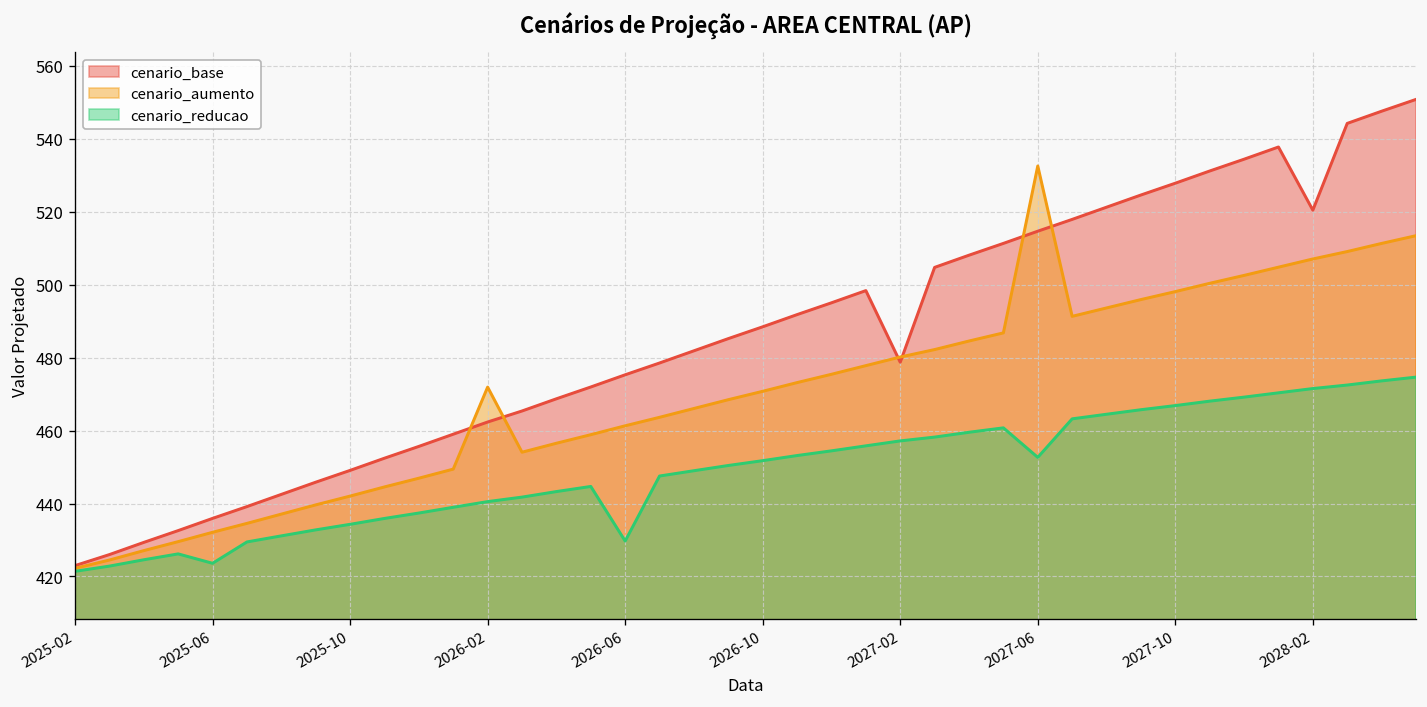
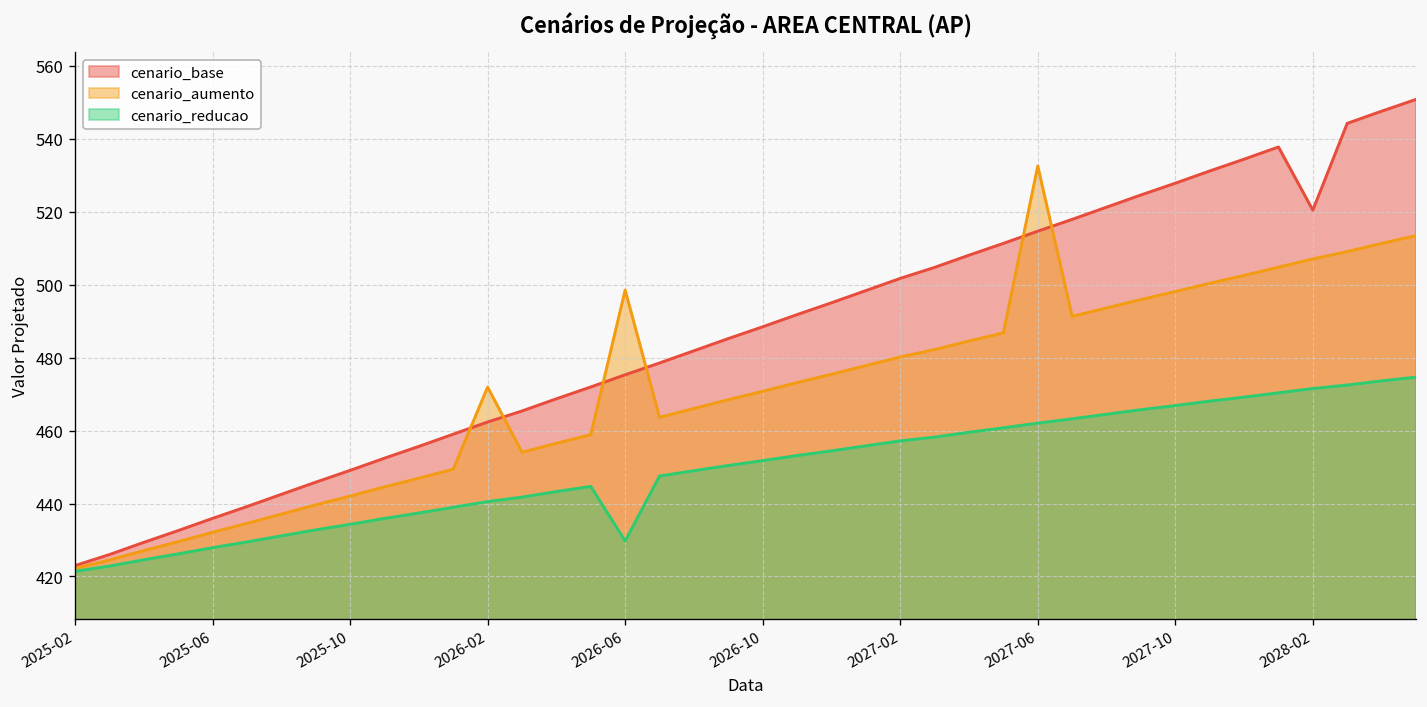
  {
    "cenario_base": {
      "2025-06": 436,
      "2025-10": 449,
      "2026-02": 462,
      "2026-06": 475,
      "2026-10": 488,
-     "2027-02": 479,
+     "2027-02": 502,
      "2027-06": 515,
      "2027-10": 528,
      "2028-02": 520
    },
    "cenario_aumento": {
      "2025-06": 432,
      "2025-10": 442,
      "2026-02": 472,
-     "2026-06": 461,
+     "2026-06": 499,
      "2026-10": 471,
      "2027-02": 480,
      "2027-06": 533,
      "2027-10": 498,
      "2028-02": 507
    },
    "cenario_reducao": {
-     "2025-06": 424,
+     "2025-06": 428,
      "2025-10": 434,
      "2026-02": 441,
      "2026-06": 430,
      "2026-10": 452,
      "2027-02": 457,
-     "2027-06": 453,
+     "2027-06": 462,
      "2027-10": 467,
      "2028-02": 472
    }
  }
